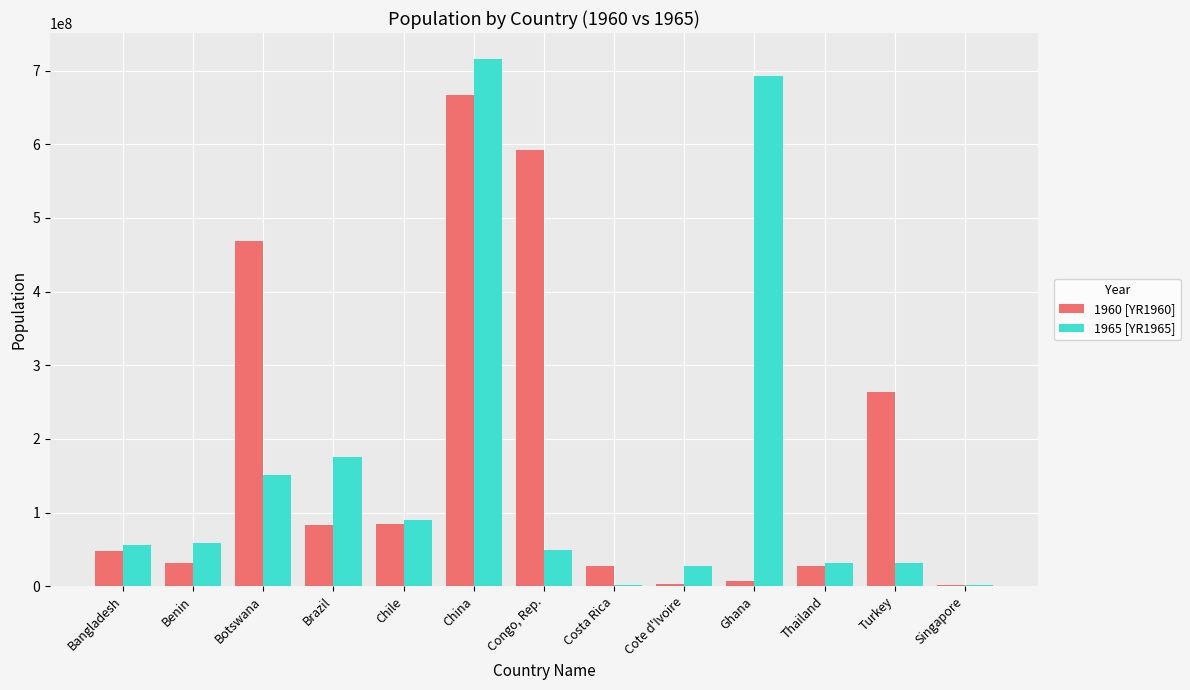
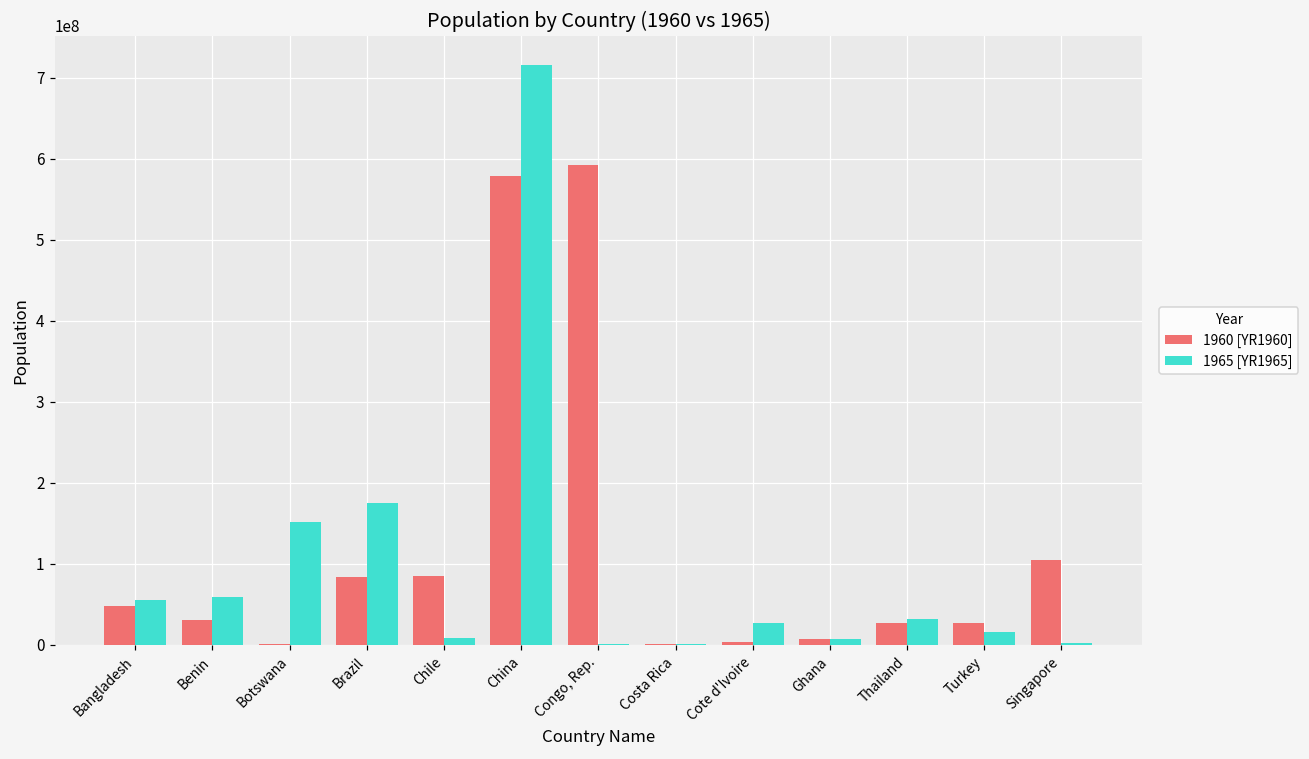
  {
    "1960 [YR1960]": {
      "Bangladesh": 50000000,
      "Benin": 30000000,
-     "Botswana": 470000000,
+     "Botswana": 0,
      "Brazil": 80000000,
      "Chile": 80000000,
-     "China": 670000000,
+     "China": 580000000,
      "Congo, Rep.": 590000000,
-     "Costa Rica": 30000000,
+     "Costa Rica": 0,
      "Cote d'Ivoire": 0,
      "Ghana": 10000000,
      "Thailand": 30000000,
-     "Turkey": 260000000,
-     "Singapore": 0
+     "Turkey": 30000000,
+     "Singapore": 100000000
    },
    "1965 [YR1965]": {
      "Bangladesh": 60000000,
      "Benin": 60000000,
      "Botswana": 150000000,
      "Brazil": 180000000,
-     "Chile": 90000000,
+     "Chile": 10000000,
      "China": 720000000,
-     "Congo, Rep.": 50000000,
+     "Congo, Rep.": 0,
      "Cote d'Ivoire": 30000000,
-     "Ghana": 690000000,
+     "Ghana": 10000000,
      "Thailand": 30000000,
-     "Turkey": 30000000
+     "Turkey": 20000000
    }
  }
